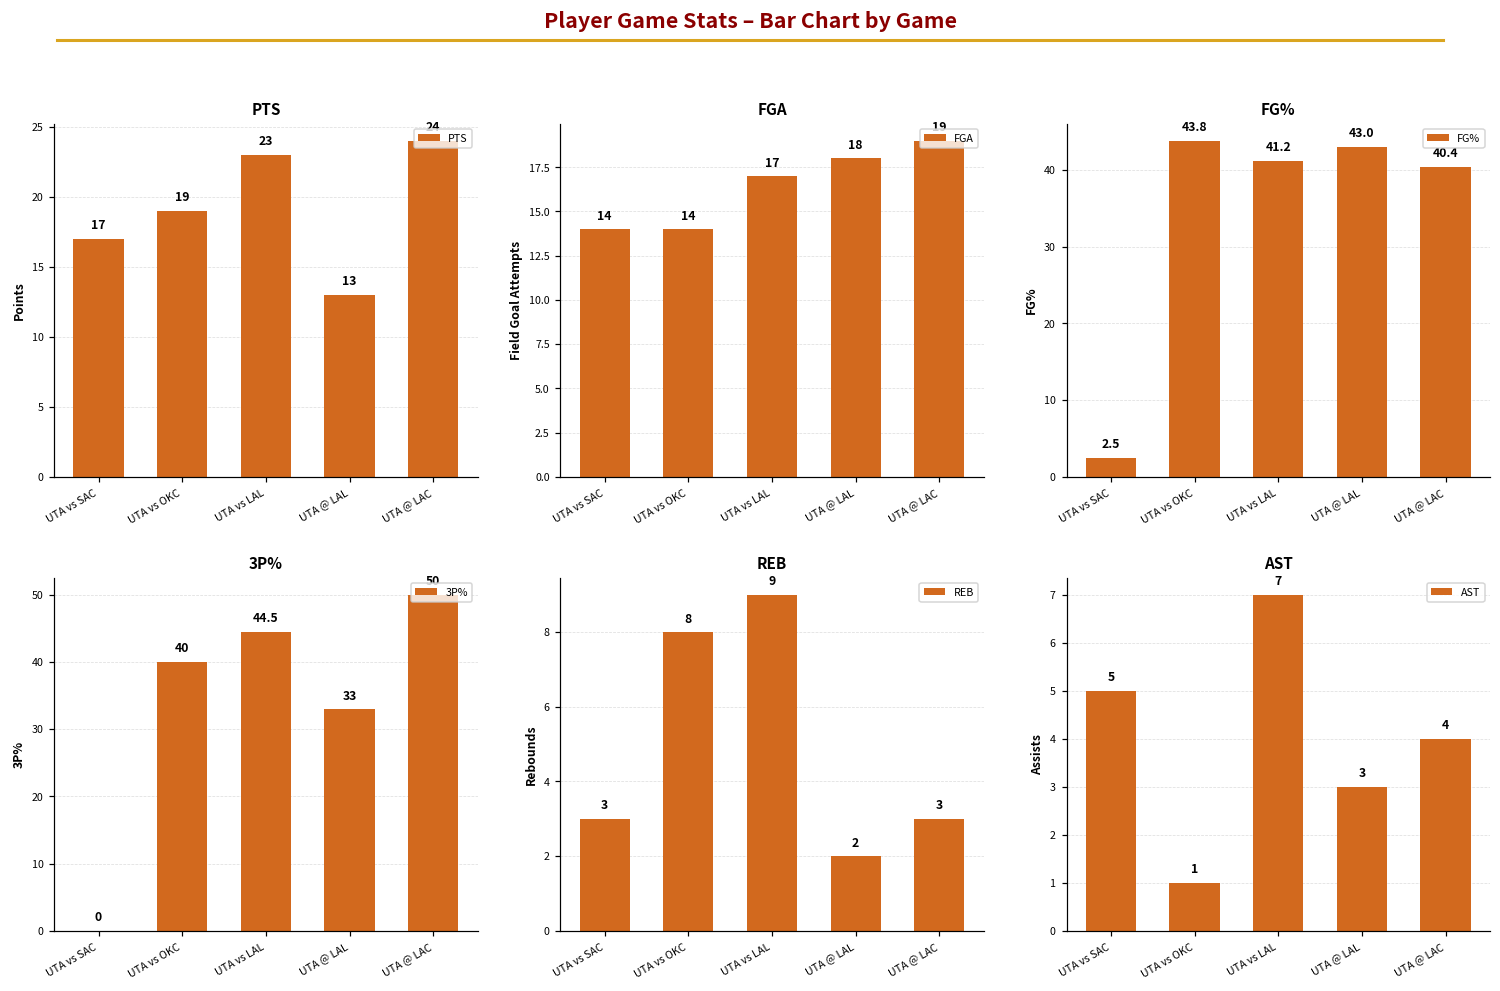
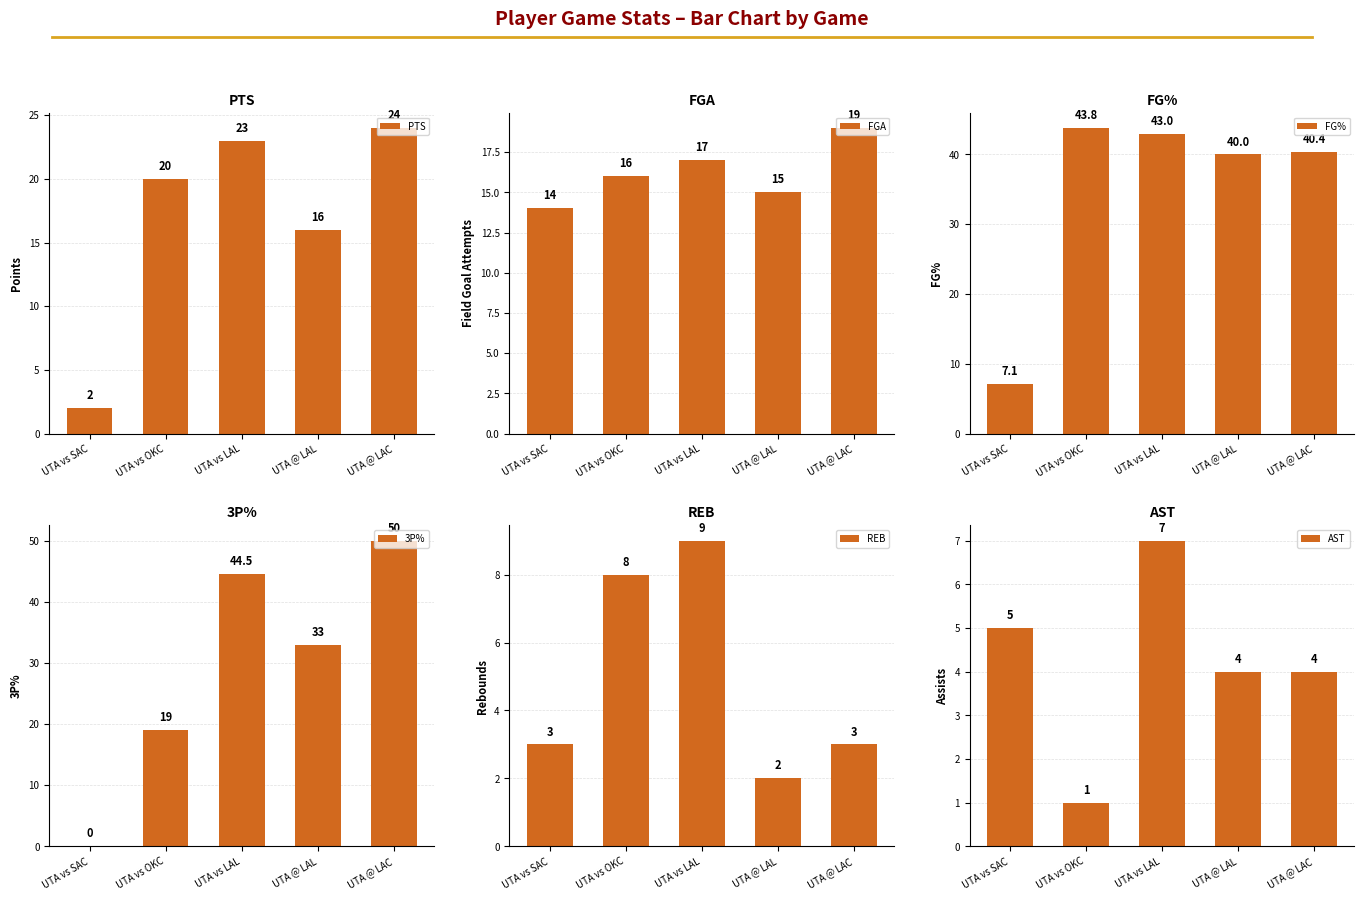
  {
    "PTS": {
-     "UTA vs SAC": 17,
-     "UTA vs OKC": 19,
+     "UTA vs SAC": 2,
+     "UTA vs OKC": 20,
      "UTA vs LAL": 23,
-     "UTA @ LAL": 13
+     "UTA @ LAL": 16
    },
    "FGA": {
      "UTA vs SAC": 14,
-     "UTA vs OKC": 14,
+     "UTA vs OKC": 16,
      "UTA vs LAL": 17,
-     "UTA @ LAL": 18
+     "UTA @ LAL": 15
    },
    "FG%": {
-     "UTA vs SAC": 2.5,
+     "UTA vs SAC": 7.1,
      "UTA vs OKC": 43.8,
-     "UTA vs LAL": 41.2,
-     "UTA @ LAL": 43.0
+     "UTA vs LAL": 43.0,
+     "UTA @ LAL": 40.0
    },
    "3P%": {
      "UTA vs SAC": 0,
-     "UTA vs OKC": 40,
+     "UTA vs OKC": 19,
      "UTA vs LAL": 44.5,
      "UTA @ LAL": 33
    },
    "REB": {
      "UTA vs SAC": 3,
      "UTA vs OKC": 8,
      "UTA vs LAL": 9,
      "UTA @ LAL": 2,
      "UTA @ LAC": 3
    },
    "AST": {
      "UTA vs SAC": 5,
      "UTA vs OKC": 1,
      "UTA vs LAL": 7,
-     "UTA @ LAL": 3,
+     "UTA @ LAL": 4,
      "UTA @ LAC": 4
    }
  }
